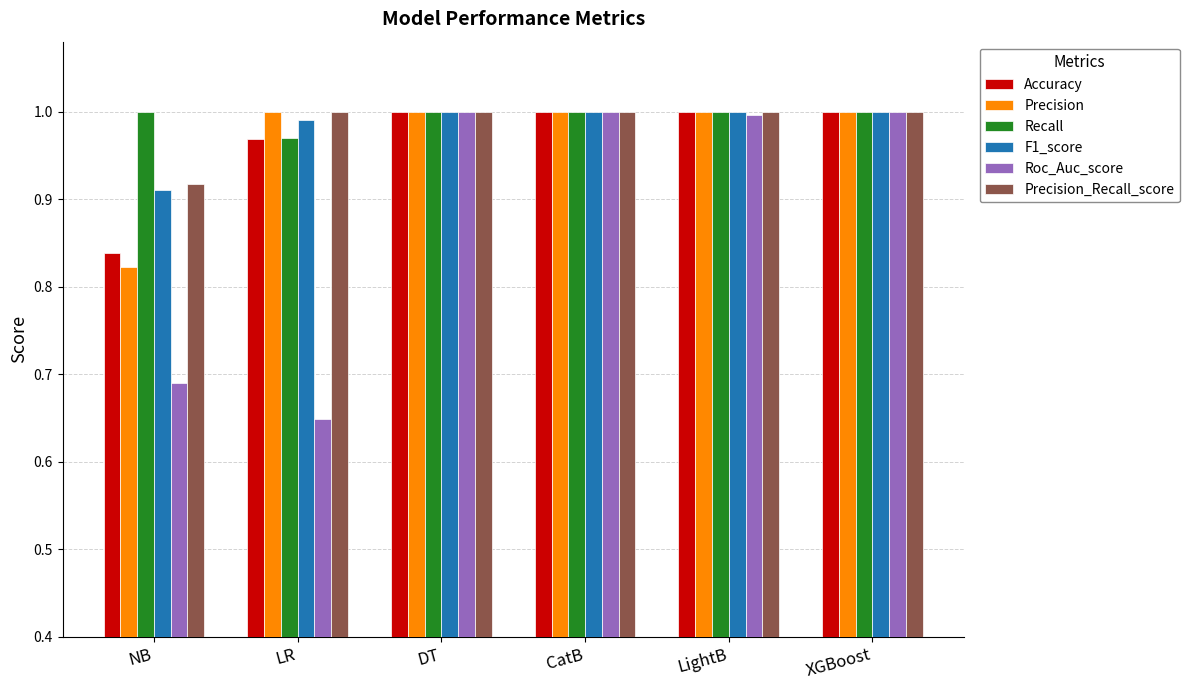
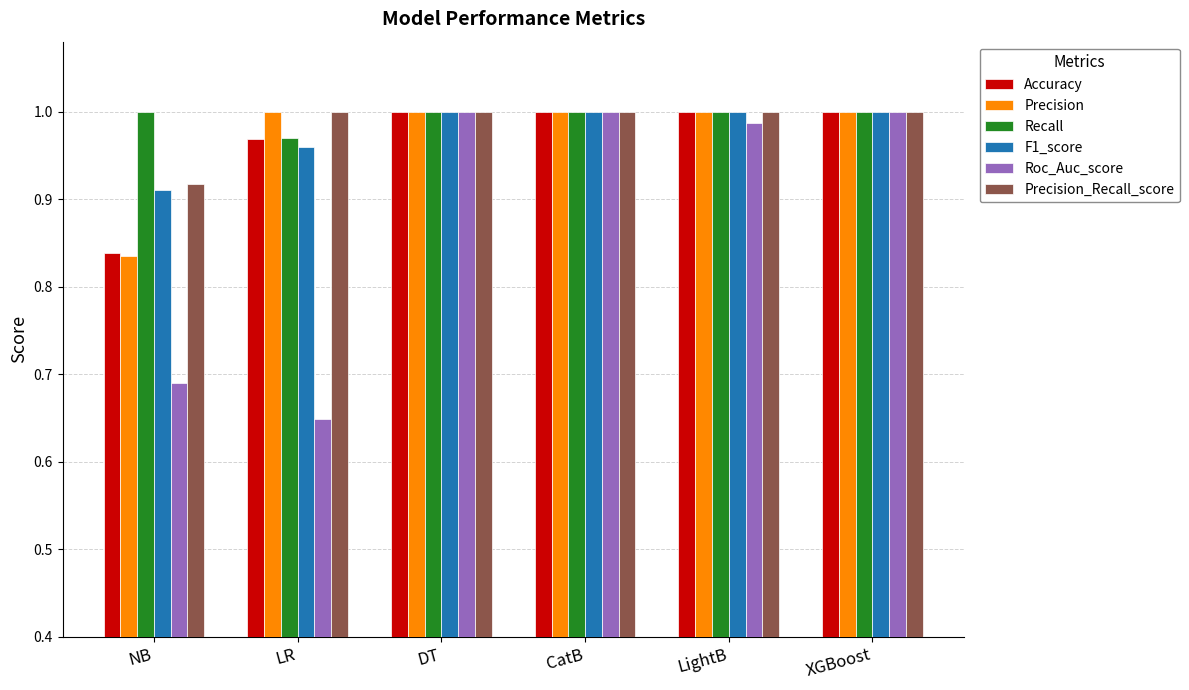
  {
    "Accuracy": {
      "NB": 0.84,
      "LR": 0.97,
      "DT": 1.00,
      "CatB": 1.00,
      "LightB": 1.00,
      "XGBoost": 1.00
    },
    "Precision": {
-     "NB": 0.82,
+     "NB": 0.84,
      "LR": 1.00,
      "DT": 1.00,
      "CatB": 1.00,
      "LightB": 1.00,
      "XGBoost": 1.00
    },
    "Recall": {
      "NB": 1.00,
      "LR": 0.97,
      "DT": 1.00,
      "CatB": 1.00,
      "LightB": 1.00,
      "XGBoost": 1.00
    },
    "F1_score": {
      "NB": 0.91,
-     "LR": 0.99,
+     "LR": 0.96,
      "DT": 1.00,
      "CatB": 1.00,
      "LightB": 1.00,
      "XGBoost": 1.00
    },
    "Roc_Auc_score": {
      "NB": 0.69,
      "LR": 0.65,
      "DT": 1.00,
      "CatB": 1.00,
-     "LightB": 1.00,
+     "LightB": 0.99,
      "XGBoost": 1.00
    },
    "Precision_Recall_score": {
      "NB": 0.92,
      "LR": 1.00,
      "DT": 1.00,
      "CatB": 1.00,
      "LightB": 1.00,
      "XGBoost": 1.00
    }
  }
